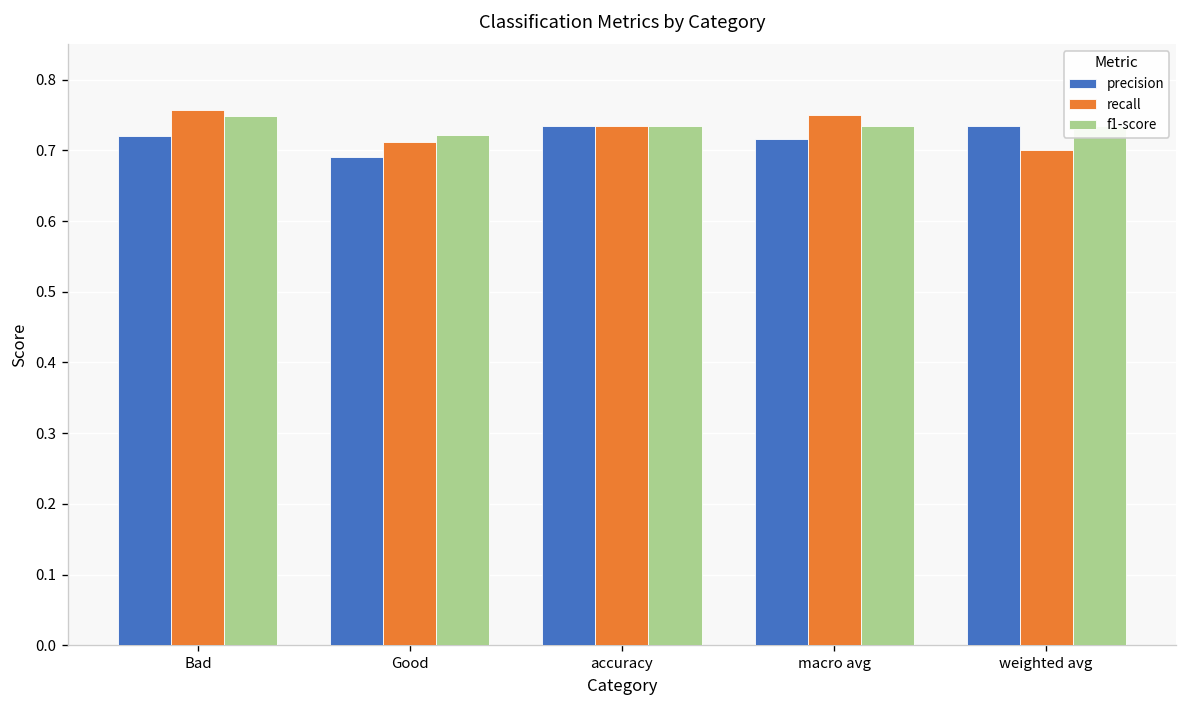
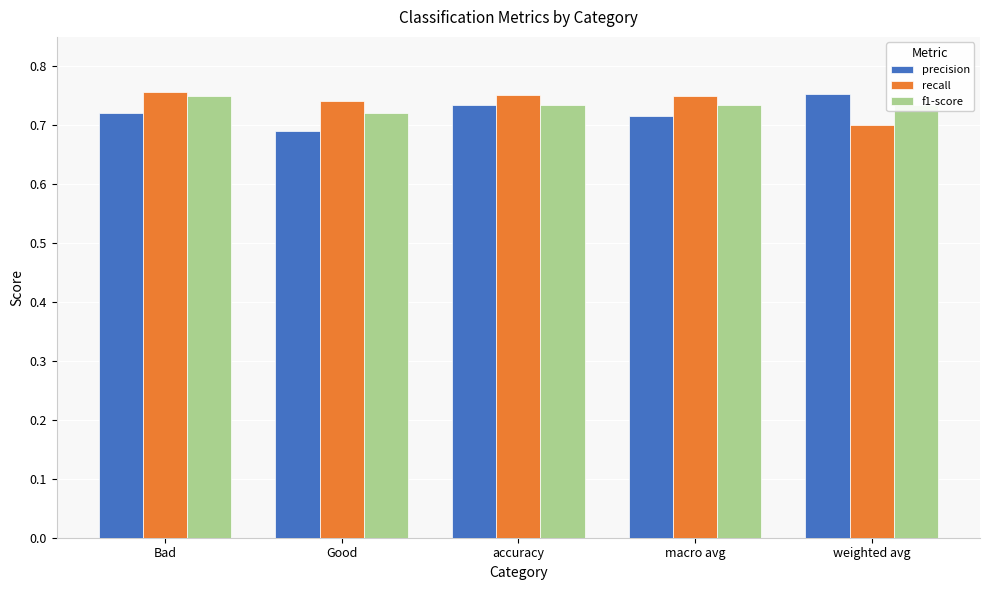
  {
    "precision": {
      "Bad": 0.72,
      "Good": 0.69,
      "accuracy": 0.74,
      "macro avg": 0.72,
-     "weighted avg": 0.74
+     "weighted avg": 0.75
    },
    "recall": {
      "Bad": 0.76,
-     "Good": 0.71,
-     "accuracy": 0.74,
+     "Good": 0.74,
+     "accuracy": 0.75,
      "macro avg": 0.75,
      "weighted avg": 0.70
    },
    "f1-score": {
      "Bad": 0.75,
      "Good": 0.72,
      "accuracy": 0.74,
      "macro avg": 0.74
    }
  }
